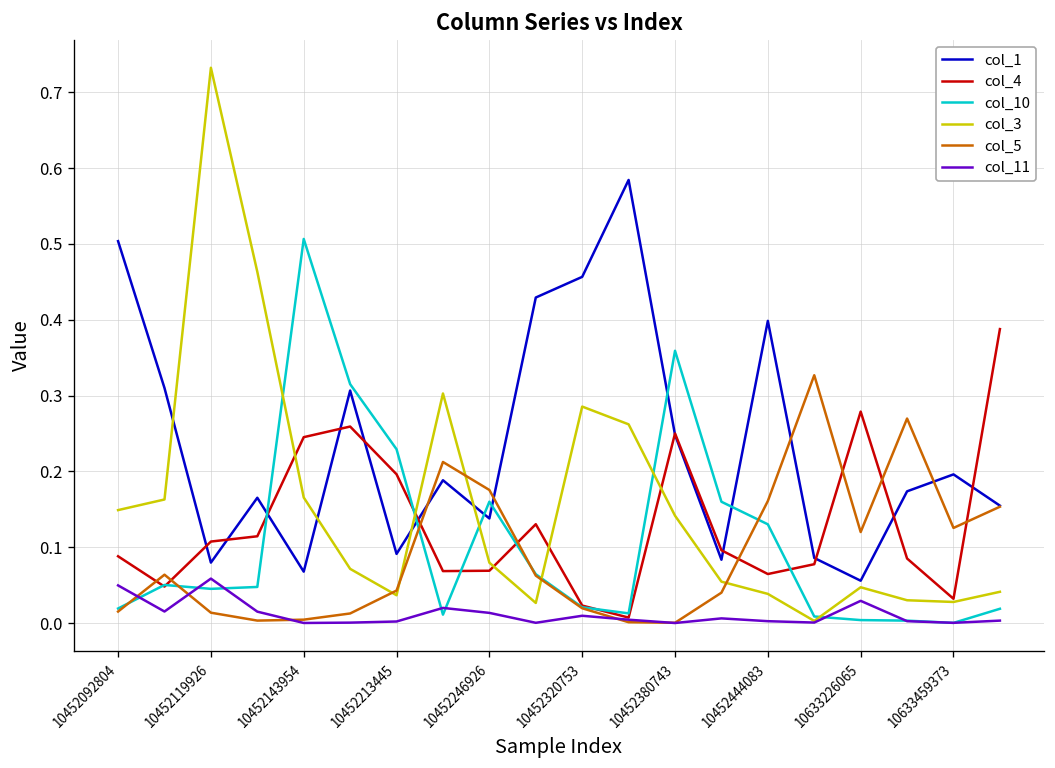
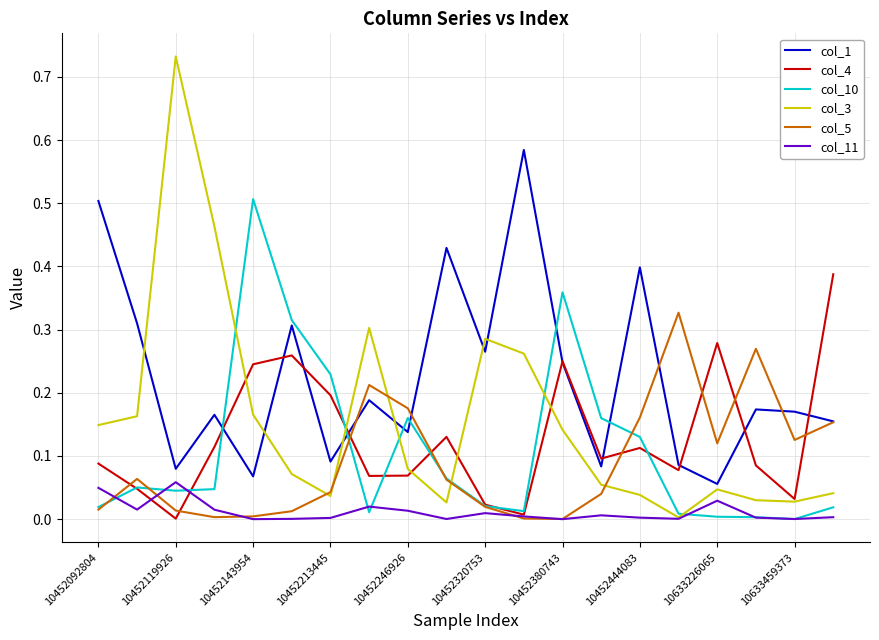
  {
    "col_1": {
      "10452092804": 0.50,
      "10452119926": 0.08,
      "10452143954": 0.07,
      "10452213445": 0.09,
      "10452246926": 0.14,
-     "10452320753": 0.46,
+     "10452320753": 0.27,
      "10452444083": 0.40,
      "10633226065": 0.06,
-     "10633459373": 0.20
+     "10633459373": 0.17
    },
    "col_4": {
      "10452092804": 0.09,
-     "10452119926": 0.11,
+     "10452119926": 0.00,
      "10452143954": 0.25,
      "10452213445": 0.20,
      "10452246926": 0.07,
-     "10452444083": 0.06,
+     "10452444083": 0.11,
      "10633226065": 0.28,
      "10633459373": 0.03
    },
    "col_10": {
      "10452119926": 0.05,
      "10452143954": 0.51,
      "10452213445": 0.23,
      "10452246926": 0.16,
      "10452380743": 0.36,
      "10452444083": 0.13,
      "10633226065": 0.00
    },
    "col_3": {
      "10452092804": 0.15,
      "10452119926": 0.73,
      "10452143954": 0.17,
      "10452213445": 0.04,
      "10452246926": 0.08,
      "10452320753": 0.29,
      "10452380743": 0.14,
      "10452444083": 0.04,
      "10633226065": 0.05,
      "10633459373": 0.03
    },
    "col_5": {
      "10452119926": 0.01,
      "10452143954": 0.00,
      "10452213445": 0.04,
      "10452246926": 0.18,
      "10452444083": 0.16,
      "10633226065": 0.12,
      "10633459373": 0.13
    },
    "col_11": {
      "10452092804": 0.05,
      "10452119926": 0.06,
      "10452143954": 0.00,
      "10452213445": 0.00,
      "10452246926": 0.01,
      "10452320753": 0.01,
      "10452444083": 0.00,
      "10633226065": 0.03
    }
  }
